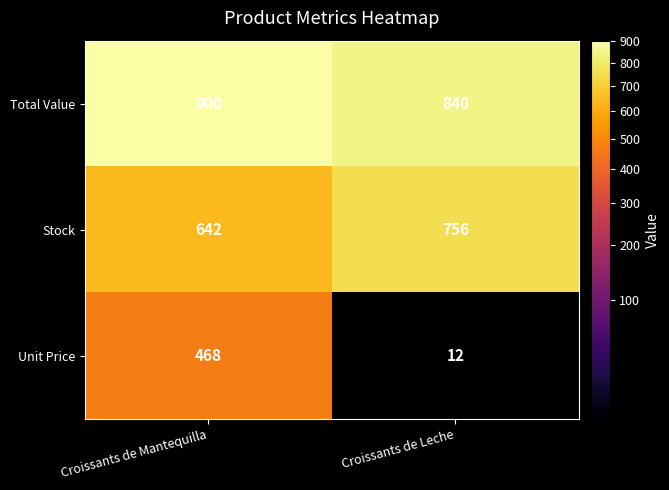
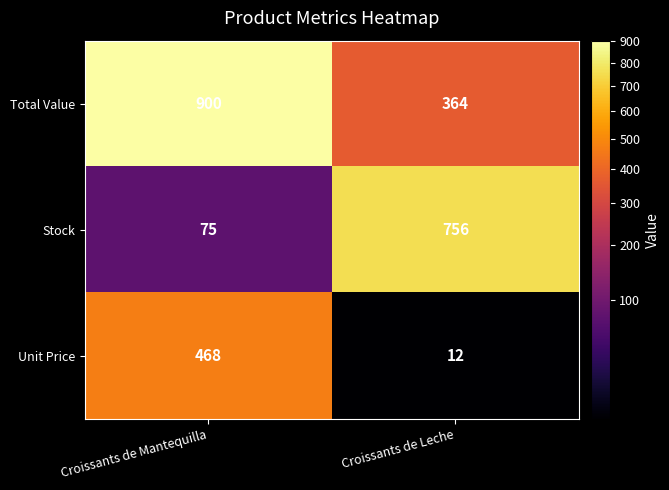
  {
    "Total Value": {
      "Croissants de Mantequilla": 900,
-     "Croissants de Leche": 840
+     "Croissants de Leche": 364
    },
    "Stock": {
-     "Croissants de Mantequilla": 642,
+     "Croissants de Mantequilla": 75,
      "Croissants de Leche": 756
    },
    "Unit Price": {
      "Croissants de Mantequilla": 468,
      "Croissants de Leche": 12
    }
  }
